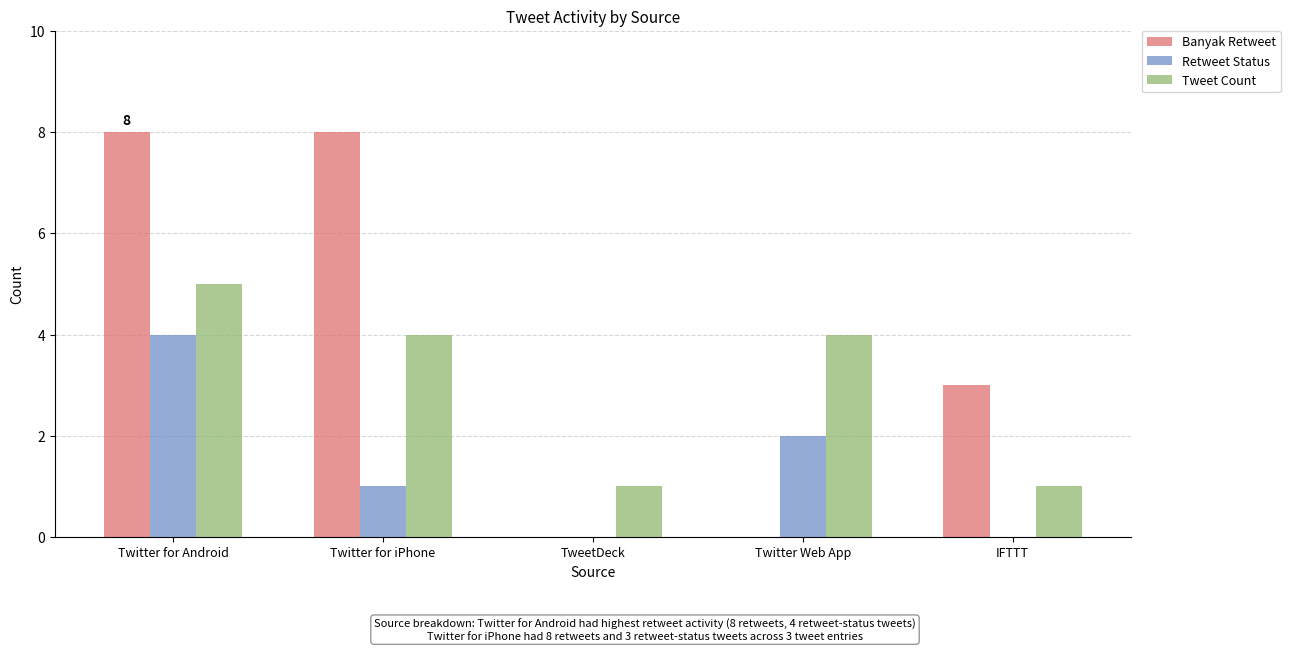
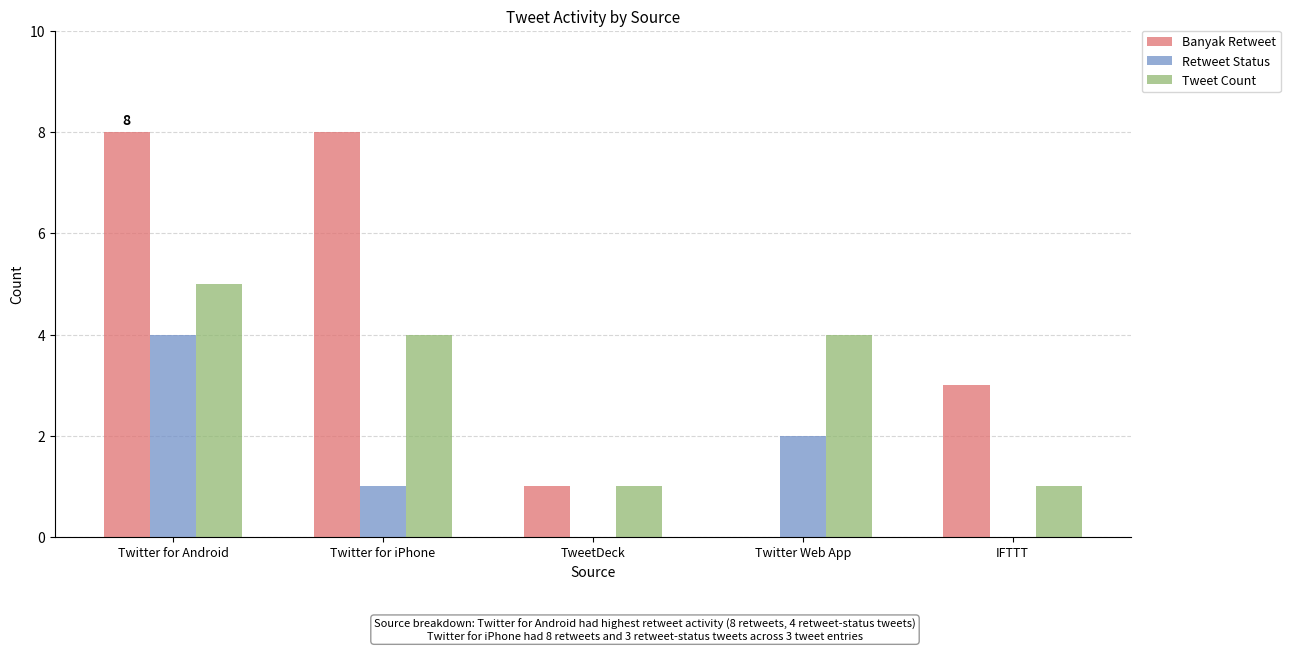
  {
    "Banyak Retweet": {
      "Twitter for iPhone": 8,
-     "TweetDeck": 0,
+     "TweetDeck": 1,
      "Twitter Web App": 0,
      "IFTTT": 3
    },
    "Retweet Status": {
      "Twitter for Android": 4,
      "Twitter for iPhone": 1,
      "TweetDeck": 0,
      "Twitter Web App": 2,
      "IFTTT": 0
    },
    "Tweet Count": {
      "Twitter for Android": 5,
      "Twitter for iPhone": 4,
      "TweetDeck": 1,
      "Twitter Web App": 4,
      "IFTTT": 1
    }
  }
